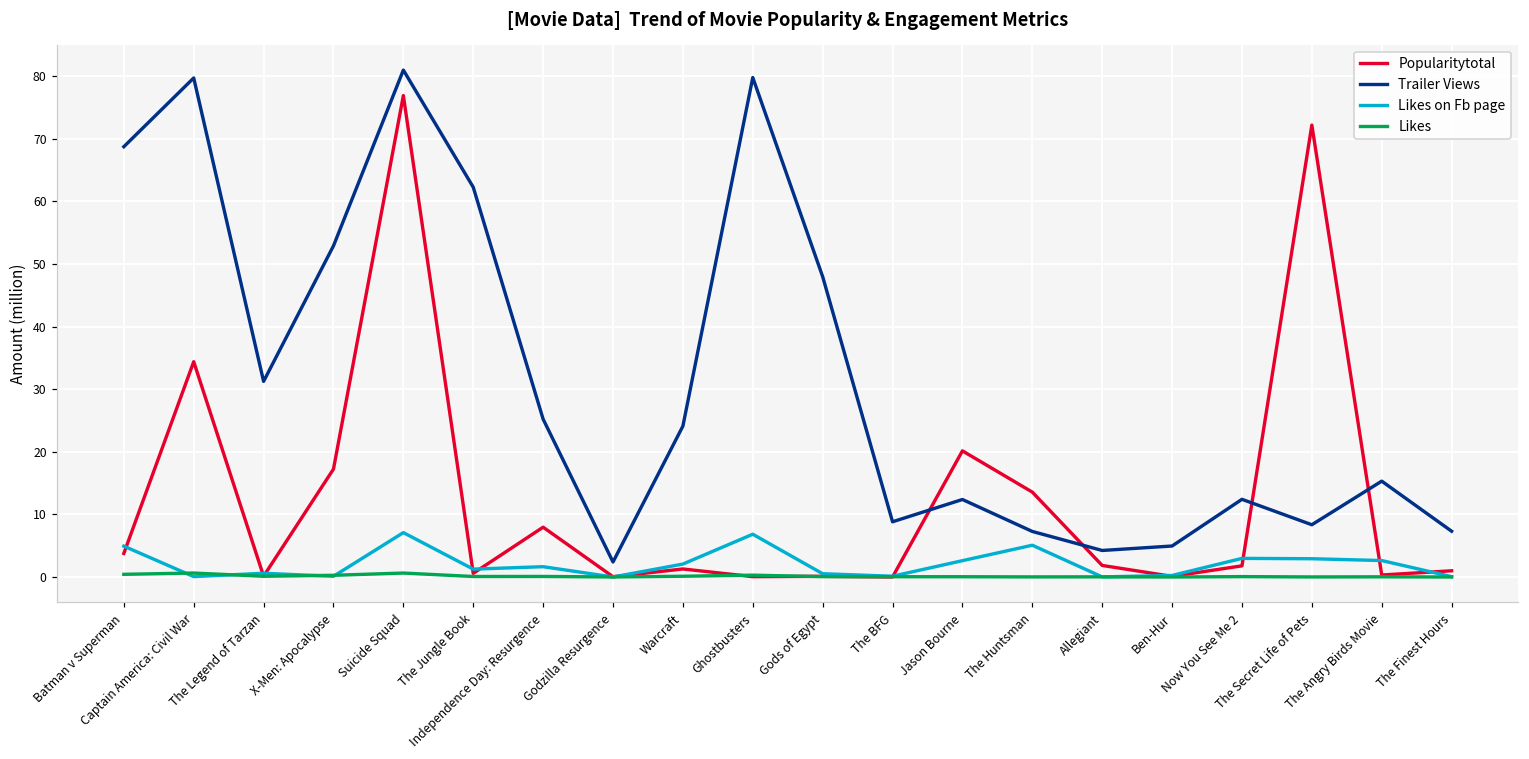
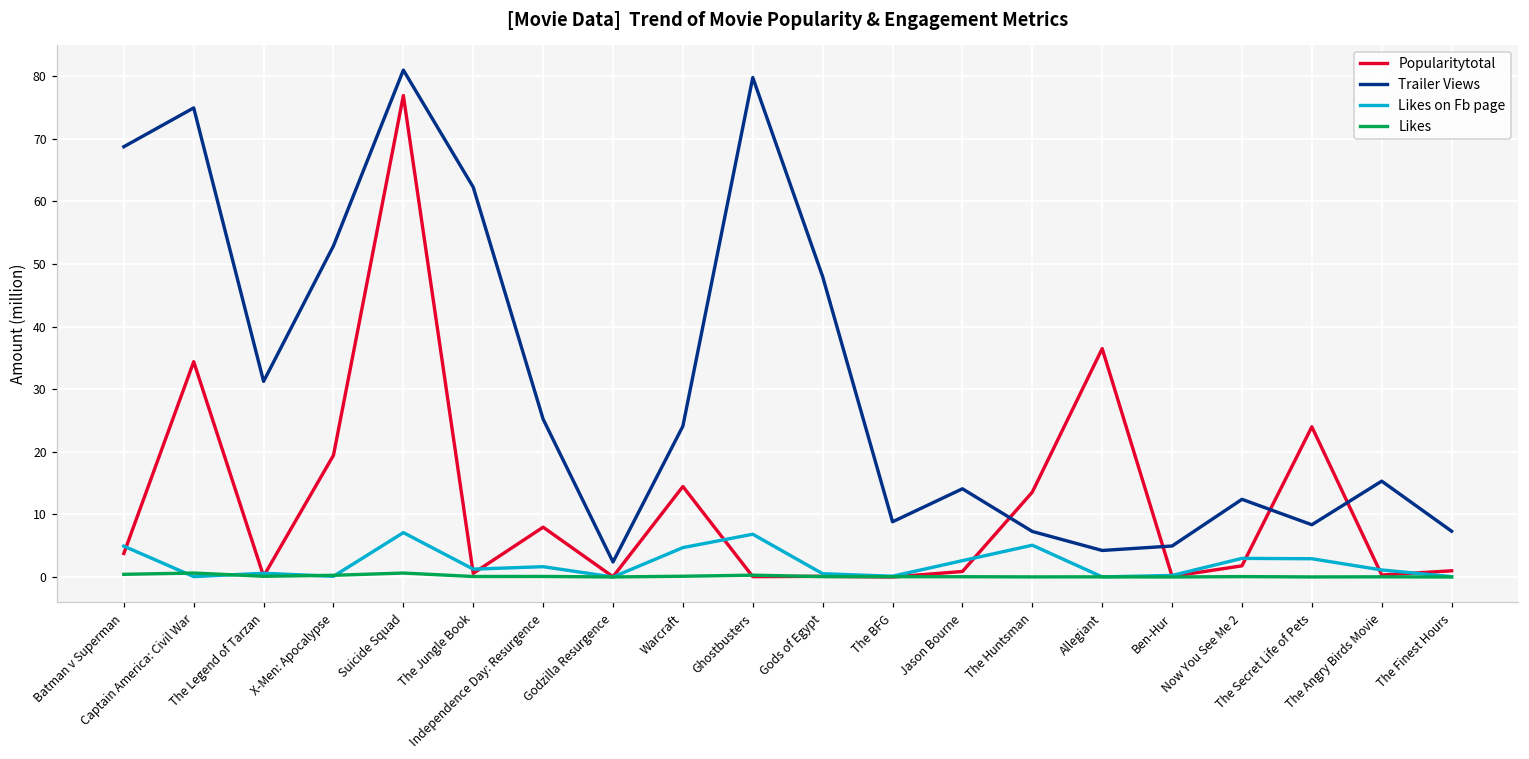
  {
    "Popularitytotal": {
      "Batman v Superman": 4,
      "Captain America: Civil War": 34,
-     "X-Men: Apocalypse": 17,
+     "X-Men: Apocalypse": 19,
      "Suicide Squad": 77,
      "The Jungle Book": 1,
      "Independence Day: Resurgence": 8,
-     "Warcraft": 1,
-     "Jason Bourne": 20,
+     "Warcraft": 14,
+     "Jason Bourne": 1,
      "The Huntsman": 14,
-     "Allegiant": 2,
+     "Allegiant": 36,
      "Now You See Me 2": 2,
-     "The Secret Life of Pets": 72,
+     "The Secret Life of Pets": 24,
      "The Finest Hours": 1
    },
    "Trailer Views": {
      "Batman v Superman": 69,
-     "Captain America: Civil War": 80,
+     "Captain America: Civil War": 75,
      "The Legend of Tarzan": 31,
      "X-Men: Apocalypse": 53,
      "Suicide Squad": 81,
      "The Jungle Book": 62,
      "Independence Day: Resurgence": 25,
      "Godzilla Resurgence": 2,
      "Warcraft": 24,
      "Ghostbusters": 80,
      "Gods of Egypt": 48,
      "The BFG": 9,
-     "Jason Bourne": 12,
+     "Jason Bourne": 14,
      "The Huntsman": 7,
      "Allegiant": 4,
      "Ben-Hur": 5,
      "Now You See Me 2": 12,
      "The Secret Life of Pets": 8,
      "The Angry Birds Movie": 15,
      "The Finest Hours": 7
    },
    "Likes on Fb page": {
      "Batman v Superman": 5,
      "Captain America: Civil War": 0,
      "The Legend of Tarzan": 1,
      "Suicide Squad": 7,
      "The Jungle Book": 1,
      "Independence Day: Resurgence": 2,
-     "Warcraft": 2,
+     "Warcraft": 5,
      "Ghostbusters": 7,
      "Jason Bourne": 3,
      "The Huntsman": 5,
      "Now You See Me 2": 3,
      "The Secret Life of Pets": 3,
-     "The Angry Birds Movie": 3
+     "The Angry Birds Movie": 1
    },
    "Likes": {
      "Batman v Superman": 0,
      "Captain America: Civil War": 1,
      "Suicide Squad": 1,
      "The Jungle Book": 0,
      "Independence Day: Resurgence": 0,
      "Warcraft": 0,
      "Jason Bourne": 0,
      "The Huntsman": 0,
      "Now You See Me 2": 0,
      "The Secret Life of Pets": 0
    }
  }
